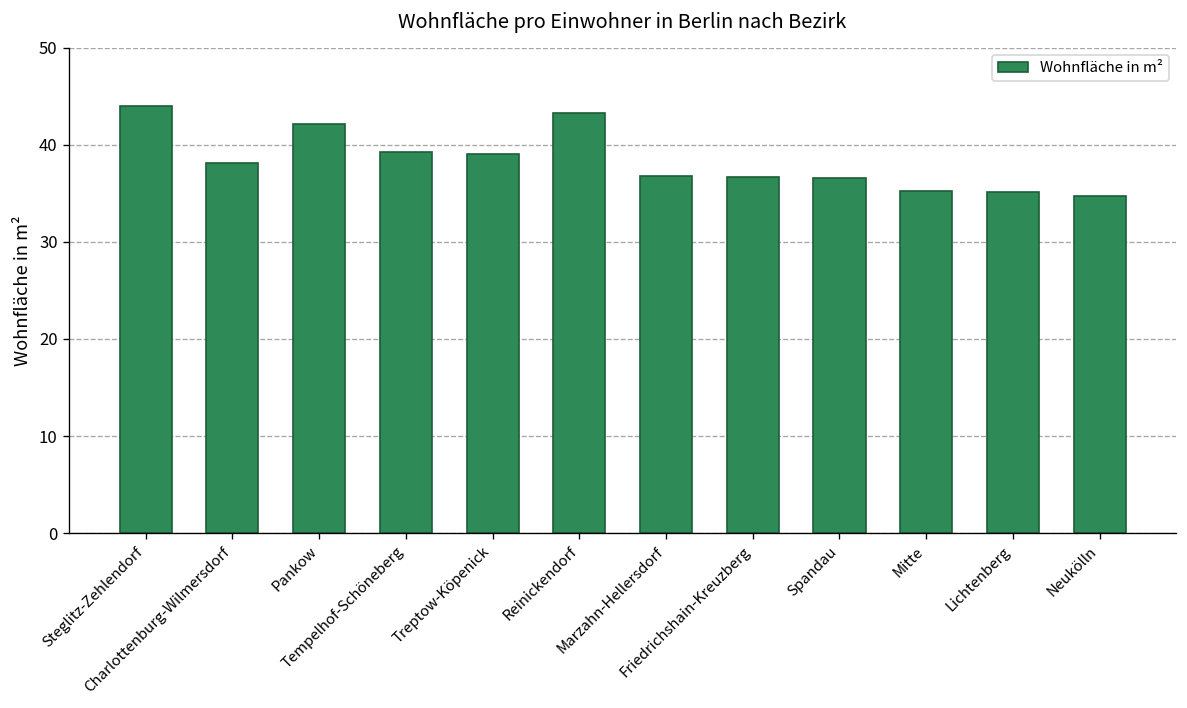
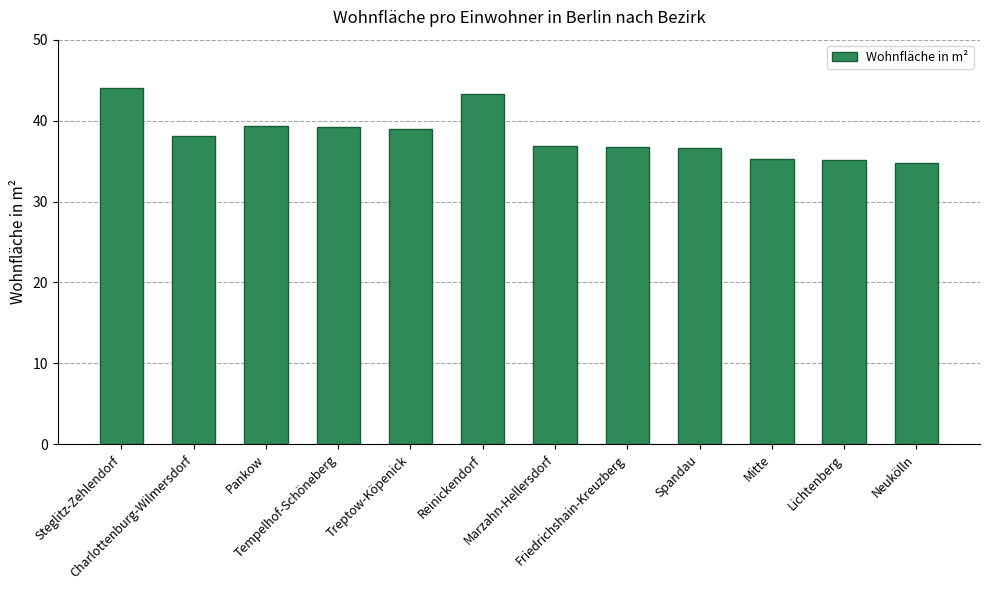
  {
    "Steglitz-Zehlendorf": 44,
    "Charlottenburg-Wilmersdorf": 38,
-   "Pankow": 42,
+   "Pankow": 39,
    "Tempelhof-Schöneberg": 39,
    "Treptow-Köpenick": 39,
    "Reinickendorf": 43,
    "Marzahn-Hellersdorf": 37,
    "Friedrichshain-Kreuzberg": 37,
    "Spandau": 37,
    "Mitte": 35,
    "Lichtenberg": 35,
    "Neukölln": 35
  }
